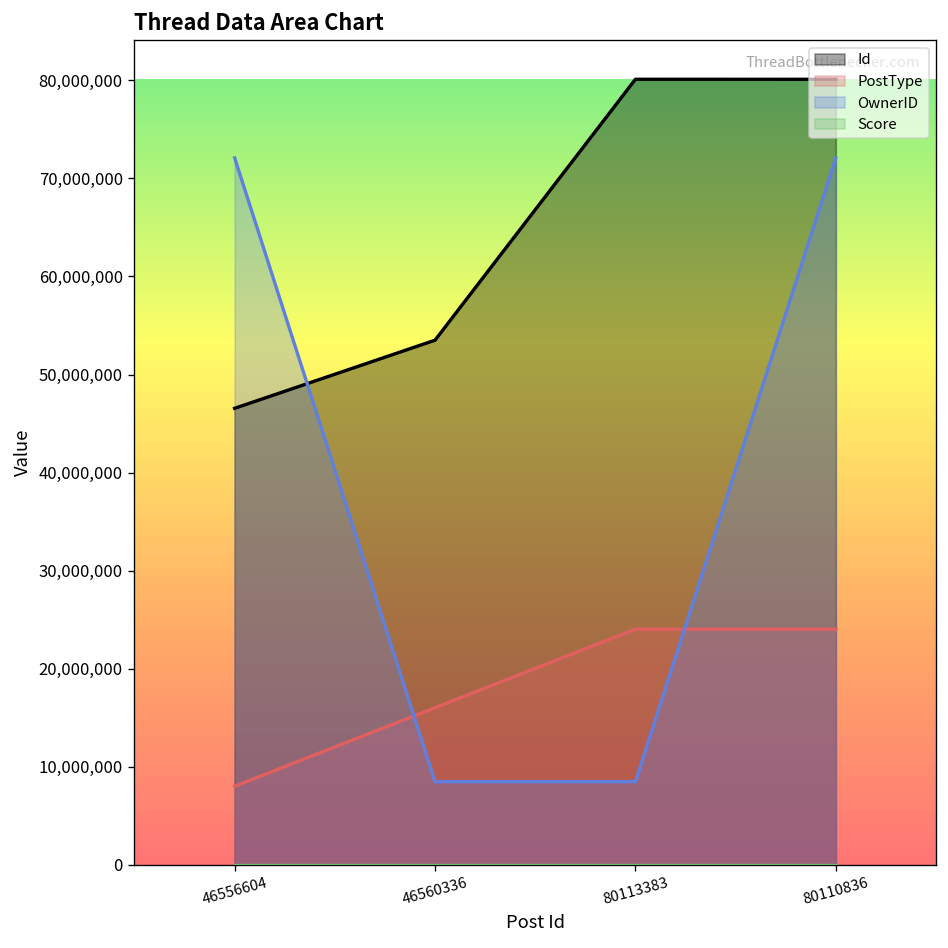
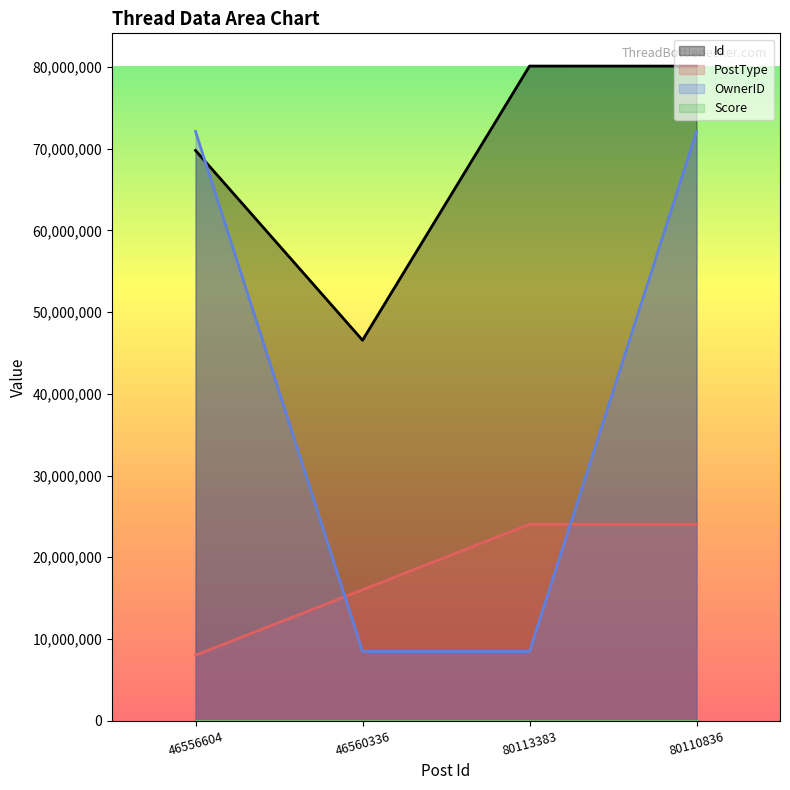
  {
    "Id": {
-     "46556604": "47,000,000",
-     "46560336": "54,000,000",
+     "46556604": "70,000,000",
+     "46560336": "47,000,000",
      "80113383": "80,000,000"
    },
    "PostType": {
      "46556604": "8,000,000",
      "46560336": "16,000,000",
      "80113383": "24,000,000",
      "80110836": "24,000,000"
    },
    "OwnerID": {
      "46556604": "72,000,000",
      "46560336": "8,000,000",
      "80113383": "8,000,000",
      "80110836": "72,000,000"
    },
    "Score": {
      "46556604": "0",
      "46560336": "0",
      "80113383": "0",
      "80110836": "0"
    }
  }
